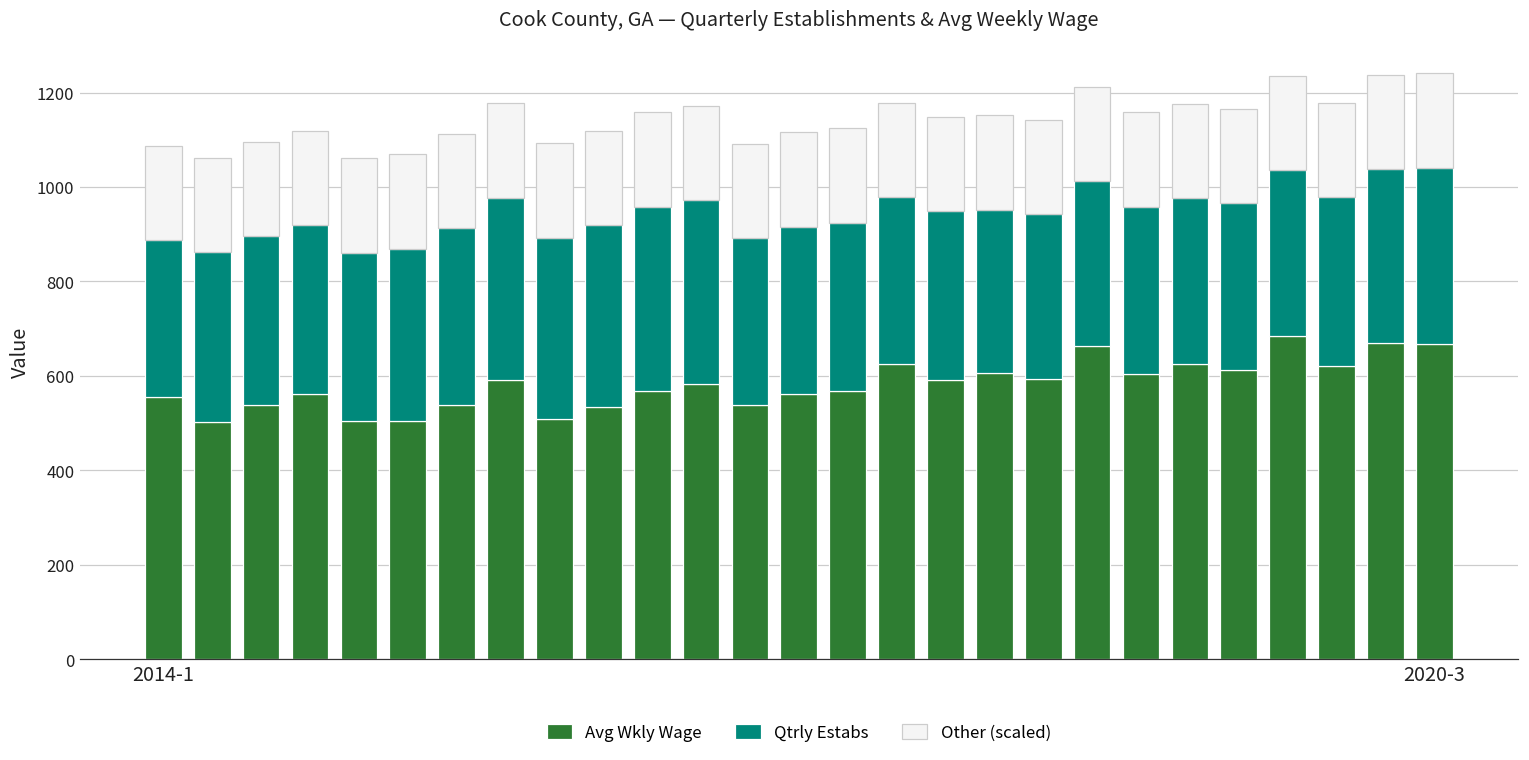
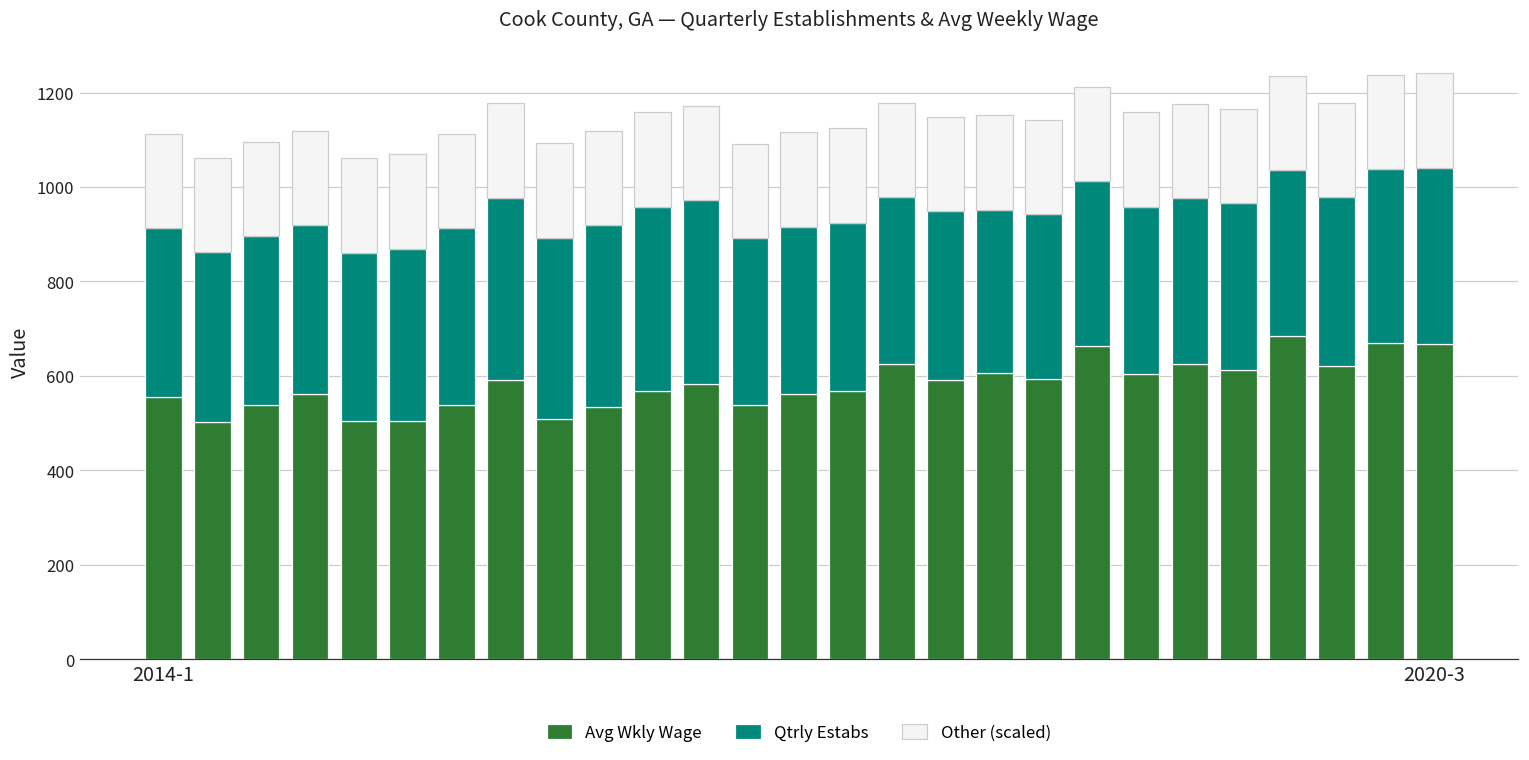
  {
    "Avg Wkly Wage": {
      "2014-1": 560,
      "2020-3": 670
    },
    "Qtrly Estabs": {
-     "2014-1": 330,
+     "2014-1": 360,
      "2020-3": 370
    },
    "Other (scaled)": {
      "2014-1": 200,
      "2020-3": 200
    }
  }
